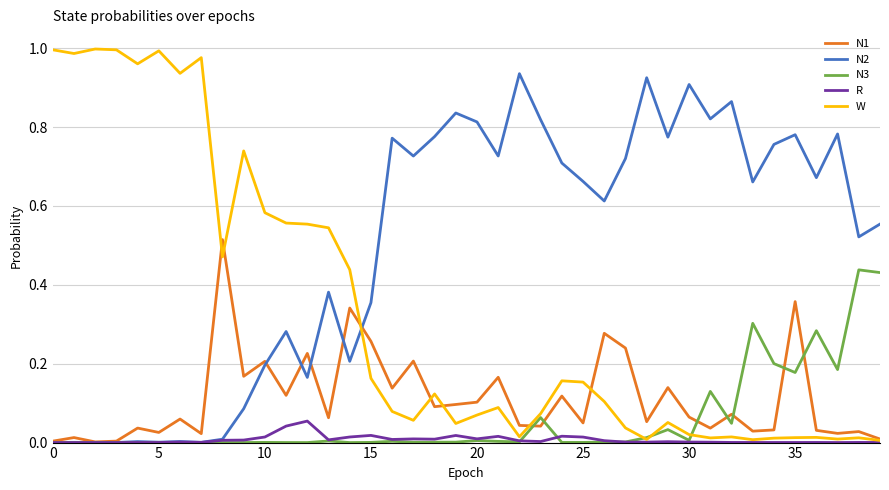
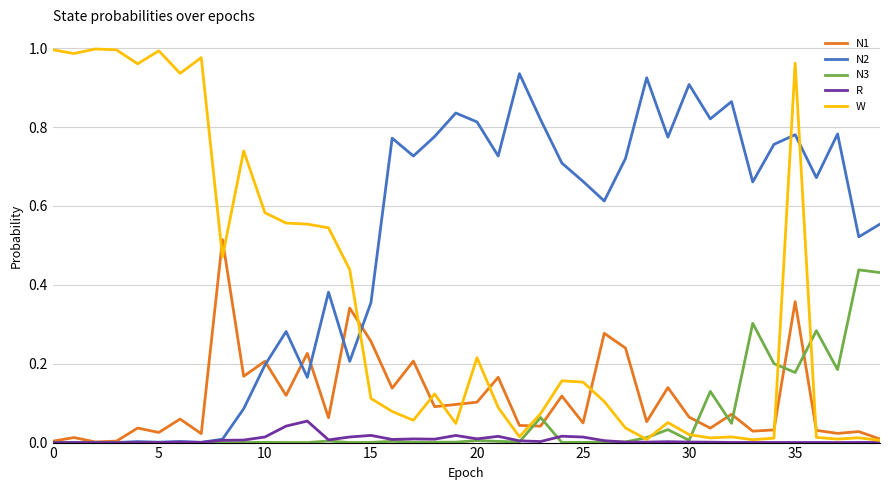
  {
    "N1": {
      "5": 0.03,
      "10": 0.21,
      "15": 0.26,
      "20": 0.10,
      "25": 0.05,
      "30": 0.06,
      "35": 0.36
    },
    "N2": {
      "10": 0.20,
      "15": 0.35,
      "20": 0.81,
      "25": 0.66,
      "30": 0.91,
      "35": 0.78
    },
    "N3": {
      "10": 0.00,
      "15": 0.00,
      "25": 0.00,
      "35": 0.18
    },
    "R": {
      "10": 0.01,
      "15": 0.02,
      "25": 0.01,
      "35": 0.00
    },
    "W": {
      "0": 1.00,
      "5": 0.99,
      "10": 0.58,
-     "15": 0.16,
-     "20": 0.07,
+     "15": 0.11,
+     "20": 0.22,
      "25": 0.15,
      "30": 0.02,
-     "35": 0.01
+     "35": 0.96
    }
  }
